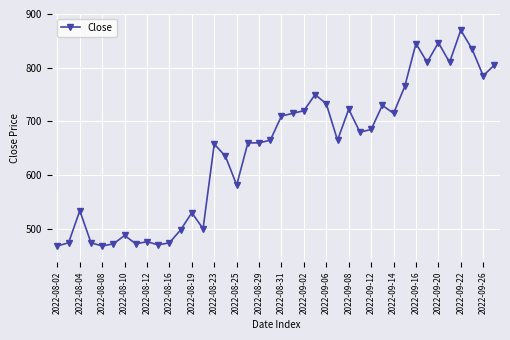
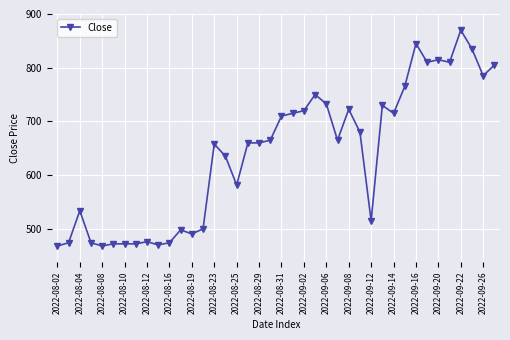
  {
    "2022-08-02": 470,
    "2022-08-04": 530,
    "2022-08-08": 470,
-   "2022-08-10": 490,
+   "2022-08-10": 470,
    "2022-08-12": 480,
    "2022-08-16": 470,
-   "2022-08-19": 530,
+   "2022-08-19": 490,
    "2022-08-23": 660,
    "2022-08-25": 580,
    "2022-08-29": 660,
    "2022-08-31": 710,
    "2022-09-02": 720,
    "2022-09-06": 730,
    "2022-09-08": 720,
-   "2022-09-12": 690,
+   "2022-09-12": 510,
    "2022-09-14": 720,
    "2022-09-16": 850,
-   "2022-09-20": 850,
+   "2022-09-20": 820,
    "2022-09-22": 870,
    "2022-09-26": 790
  }
